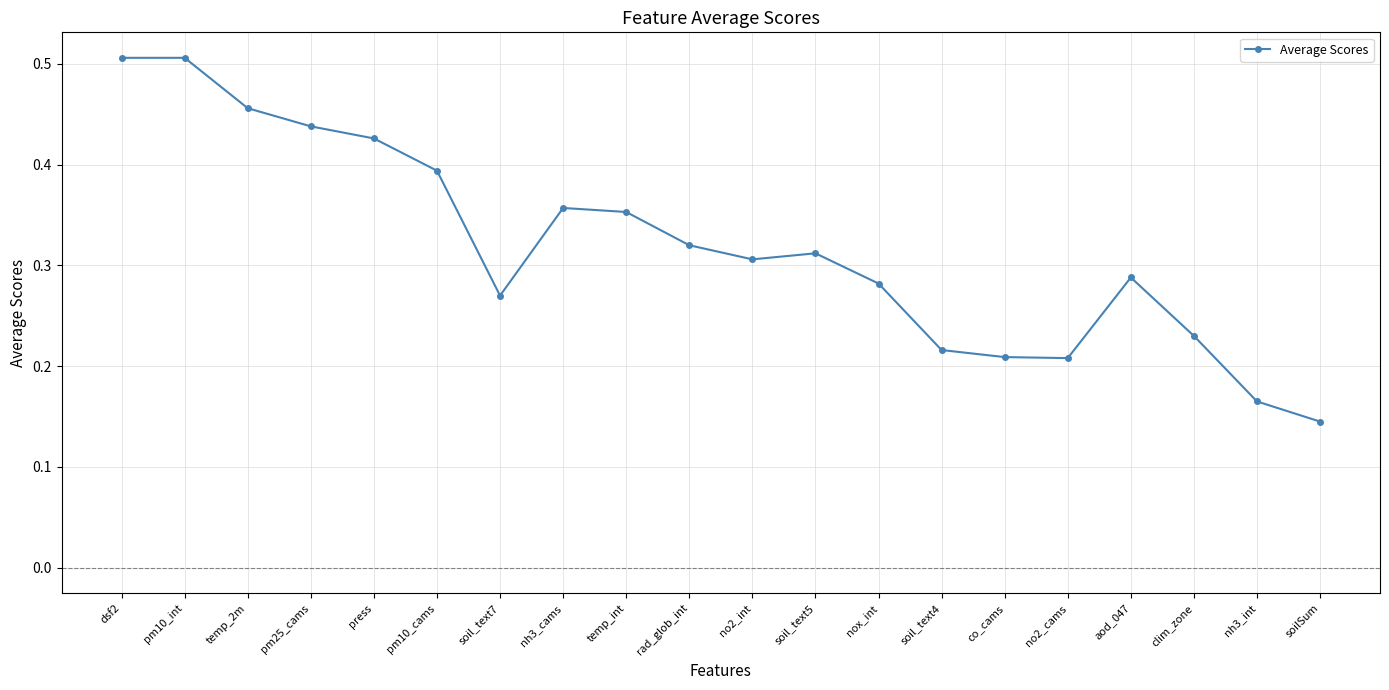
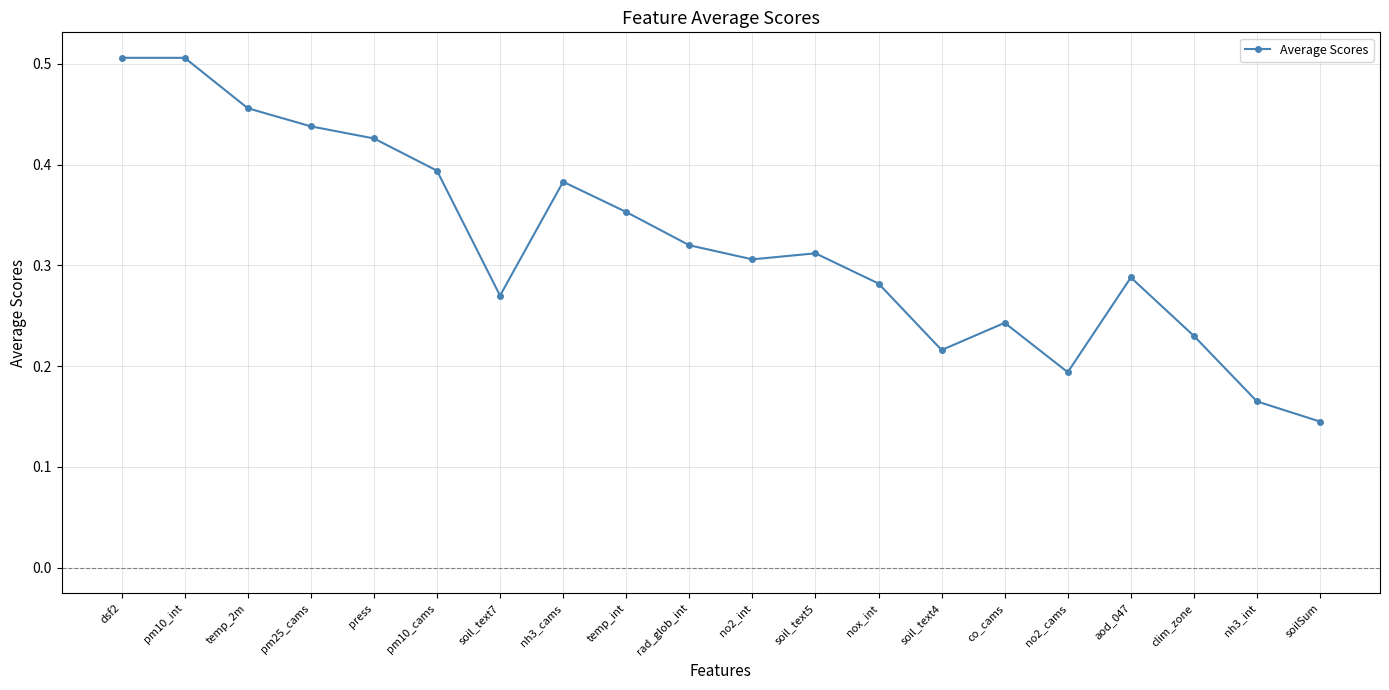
  {
    "dsf2": 0.506,
    "pm10_int": 0.506,
    "temp_2m": 0.456,
    "pm25_cams": 0.438,
    "press": 0.426,
    "pm10_cams": 0.394,
    "soil_text7": 0.270,
-   "nh3_cams": 0.357,
+   "nh3_cams": 0.383,
    "temp_int": 0.353,
    "rad_glob_int": 0.320,
    "no2_int": 0.306,
    "soil_text5": 0.312,
    "nox_int": 0.282,
    "soil_text4": 0.216,
-   "co_cams": 0.209,
-   "no2_cams": 0.208,
+   "co_cams": 0.243,
+   "no2_cams": 0.194,
    "aod_047": 0.288,
    "clim_zone": 0.230,
    "nh3_int": 0.165,
    "soilSum": 0.145
  }
